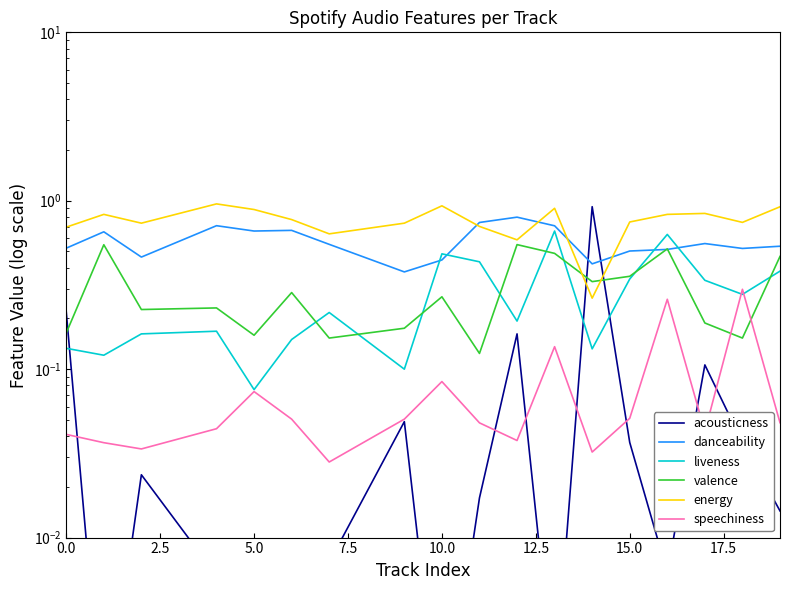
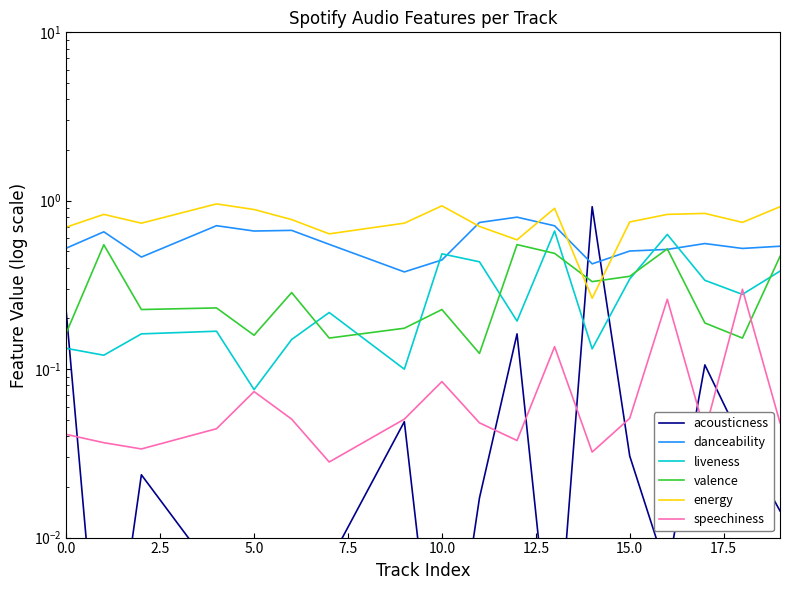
  {
    "acousticness": {
      "0.0": 0.22,
-     "15.0": 0.037
+     "15.0": 0.031
    },
    "danceability": {
      "0.0": 0.52,
      "5.0": 0.66,
      "10.0": 0.45,
      "15.0": 0.50
    },
    "liveness": {
      "0.0": 0.13,
      "10.0": 0.48,
      "15.0": 0.34
    },
    "valence": {
      "0.0": 0.16,
      "5.0": 0.16,
-     "10.0": 0.27,
+     "10.0": 0.23,
      "15.0": 0.36
    },
    "energy": {
      "0.0": 0.70,
      "5.0": 0.9,
      "10.0": 0.9,
      "15.0": 0.7
    },
    "speechiness": {
      "0.0": 0.041,
      "10.0": 0.08,
      "15.0": 0.051
    }
  }
